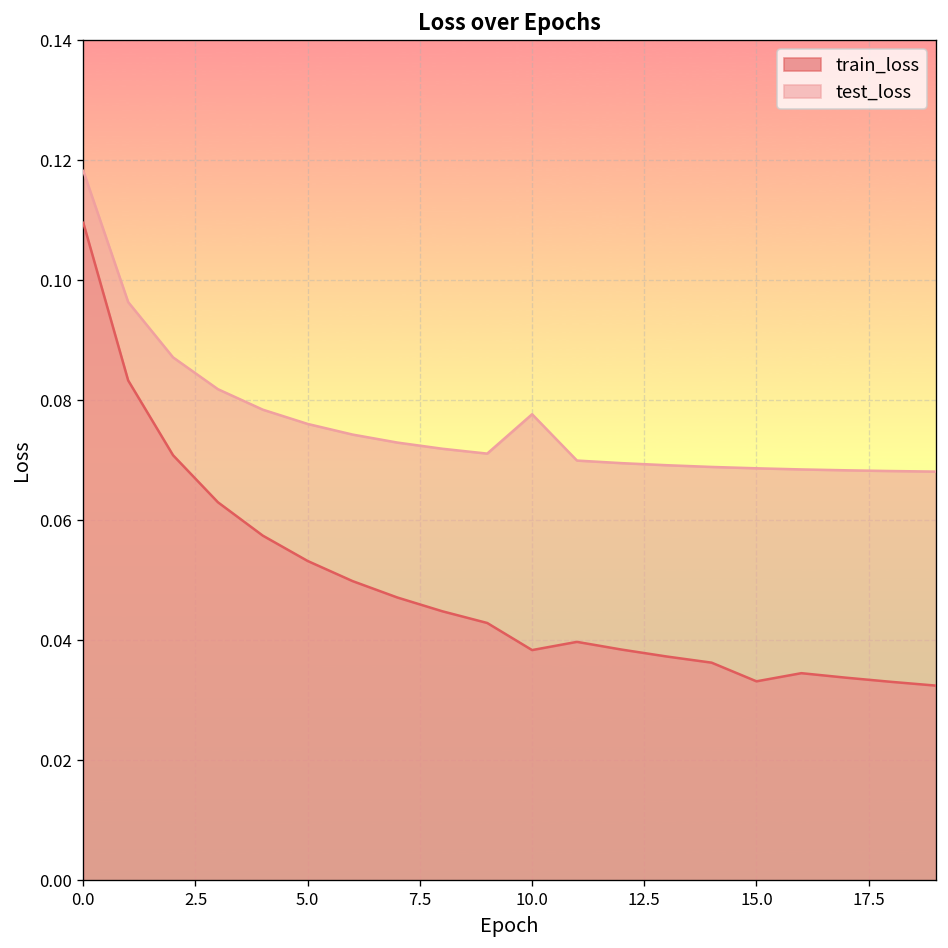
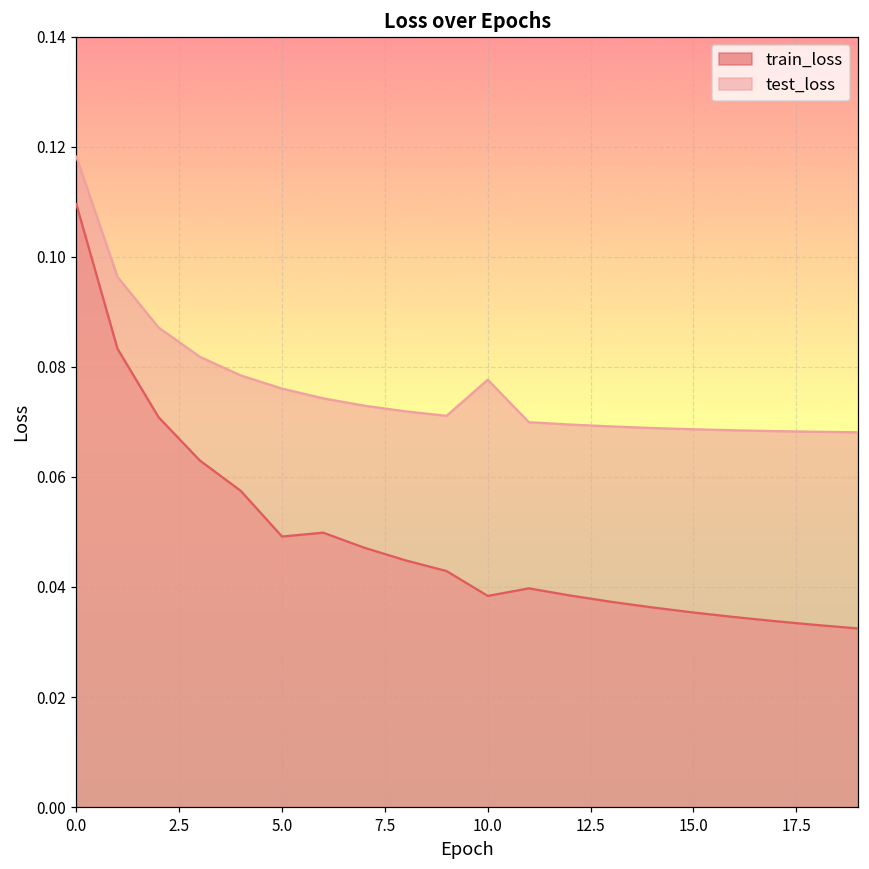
  {
    "train_loss": {
      "0.0": 0.110,
-     "5.0": 0.053,
+     "5.0": 0.049,
      "10.0": 0.038,
-     "15.0": 0.033
+     "15.0": 0.035
    },
    "test_loss": {
      "0.0": 0.118,
      "5.0": 0.076,
      "10.0": 0.078,
      "15.0": 0.069
    }
  }
